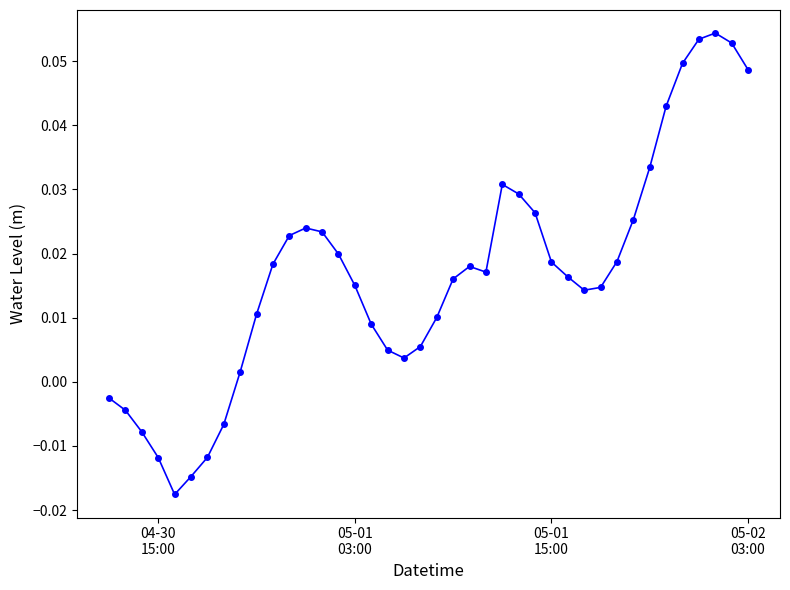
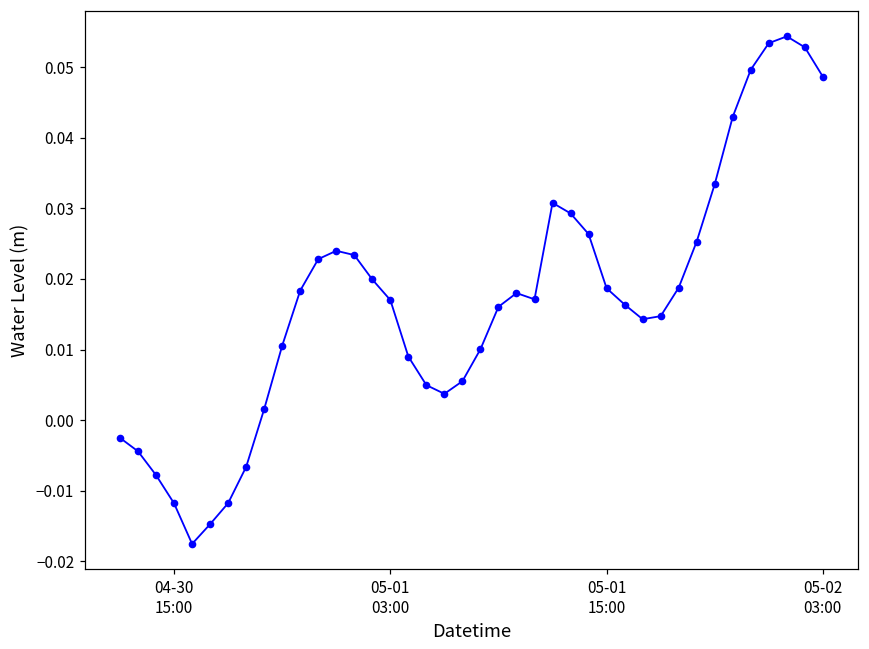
  {
    "04-30 15:00": -0.012,
-   "05-01 03:00": 0.015,
+   "05-01 03:00": 0.017,
    "05-01 15:00": 0.019,
    "05-02 03:00": 0.049
  }
